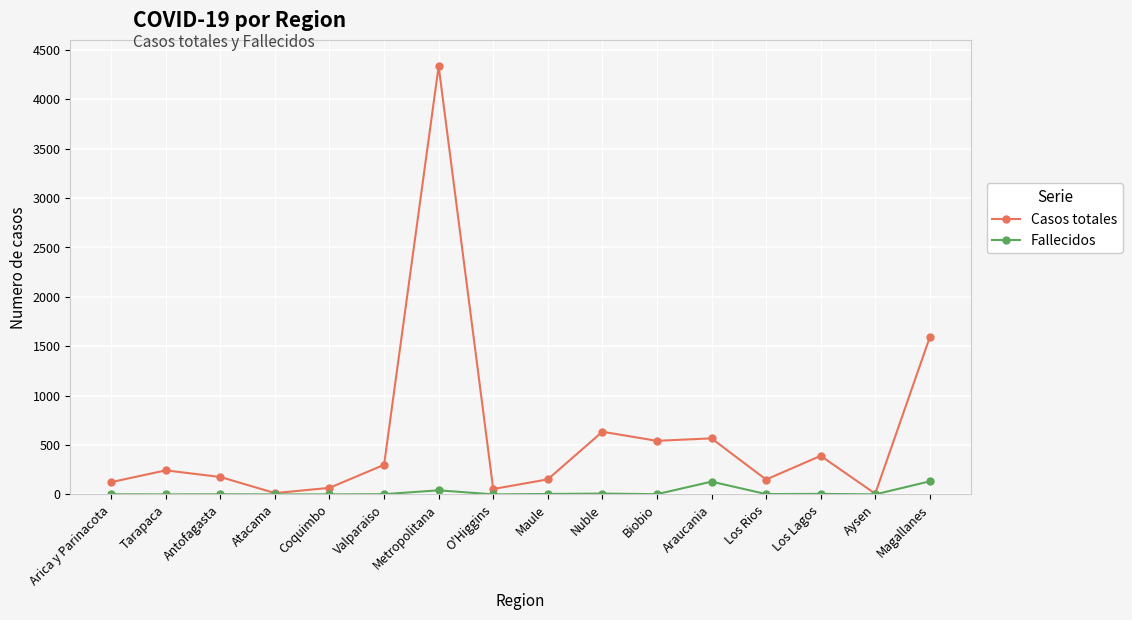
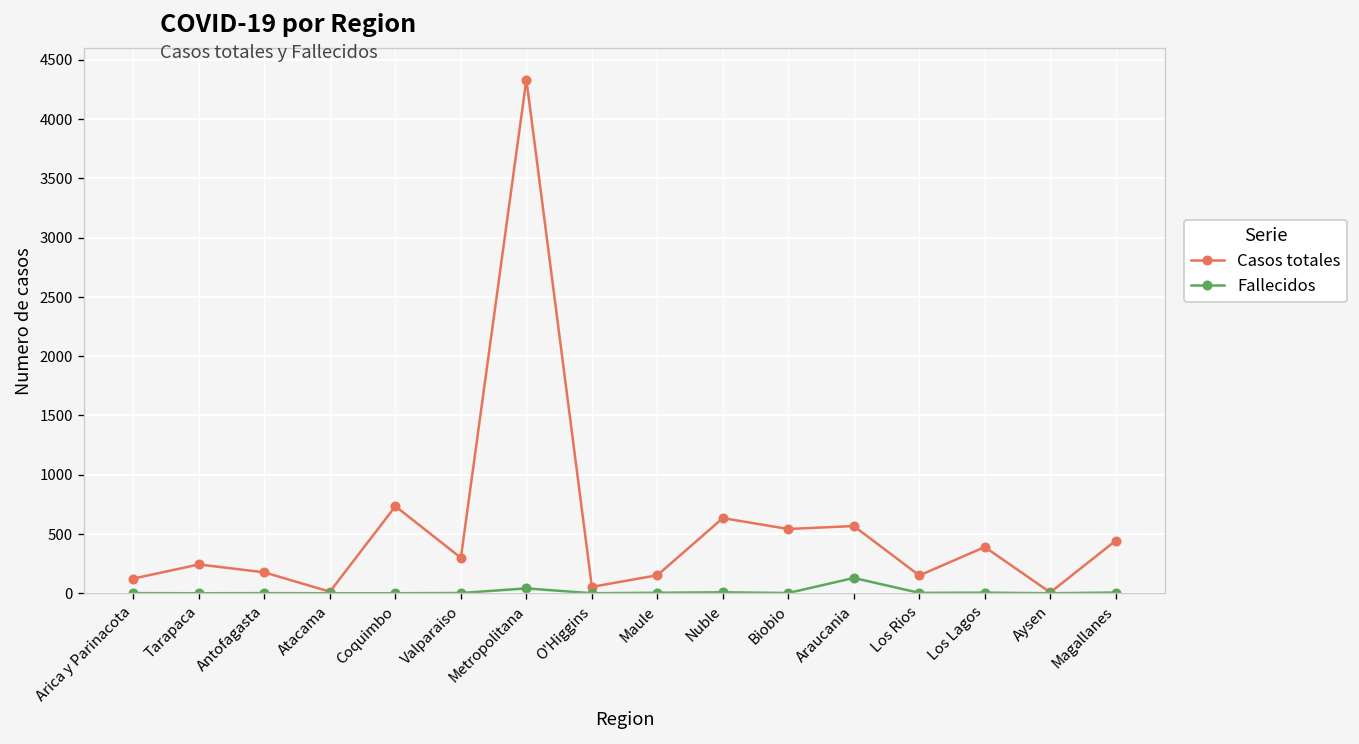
  {
    "Casos totales": {
      "Arica y Parinacota": 100,
      "Tarapaca": 200,
      "Antofagasta": 200,
-     "Coquimbo": 100,
+     "Coquimbo": 700,
      "Valparaiso": 300,
      "Metropolitana": 4300,
      "O'Higgins": 100,
      "Maule": 200,
      "Nuble": 600,
      "Biobio": 500,
      "Araucania": 600,
      "Los Rios": 200,
      "Los Lagos": 400,
-     "Magallanes": 1600
+     "Magallanes": 400
    },
    "Fallecidos": {
      "Arica y Parinacota": 0,
      "Tarapaca": 0,
      "Antofagasta": 0,
      "Coquimbo": 0,
      "Valparaiso": 0,
      "Metropolitana": 0,
      "O'Higgins": 0,
      "Maule": 0,
      "Nuble": 0,
      "Biobio": 0,
      "Araucania": 100,
      "Los Rios": 0,
      "Los Lagos": 0,
-     "Magallanes": 100
+     "Magallanes": 0
    }
  }
